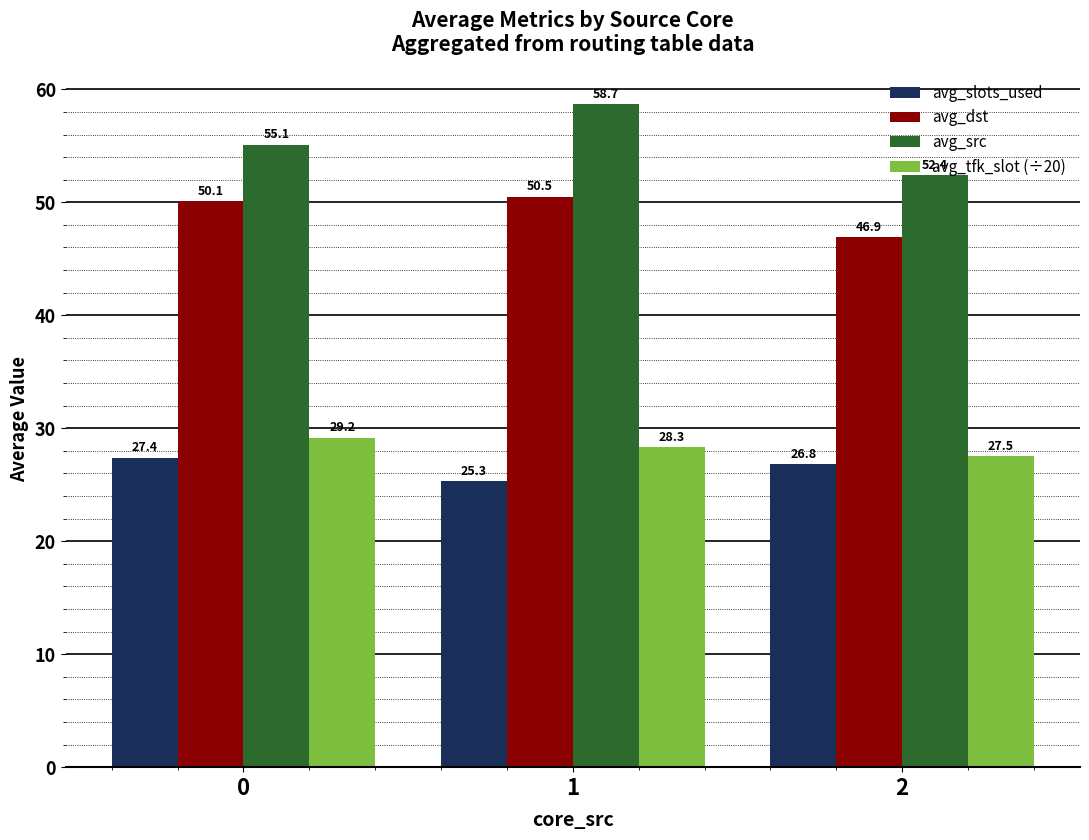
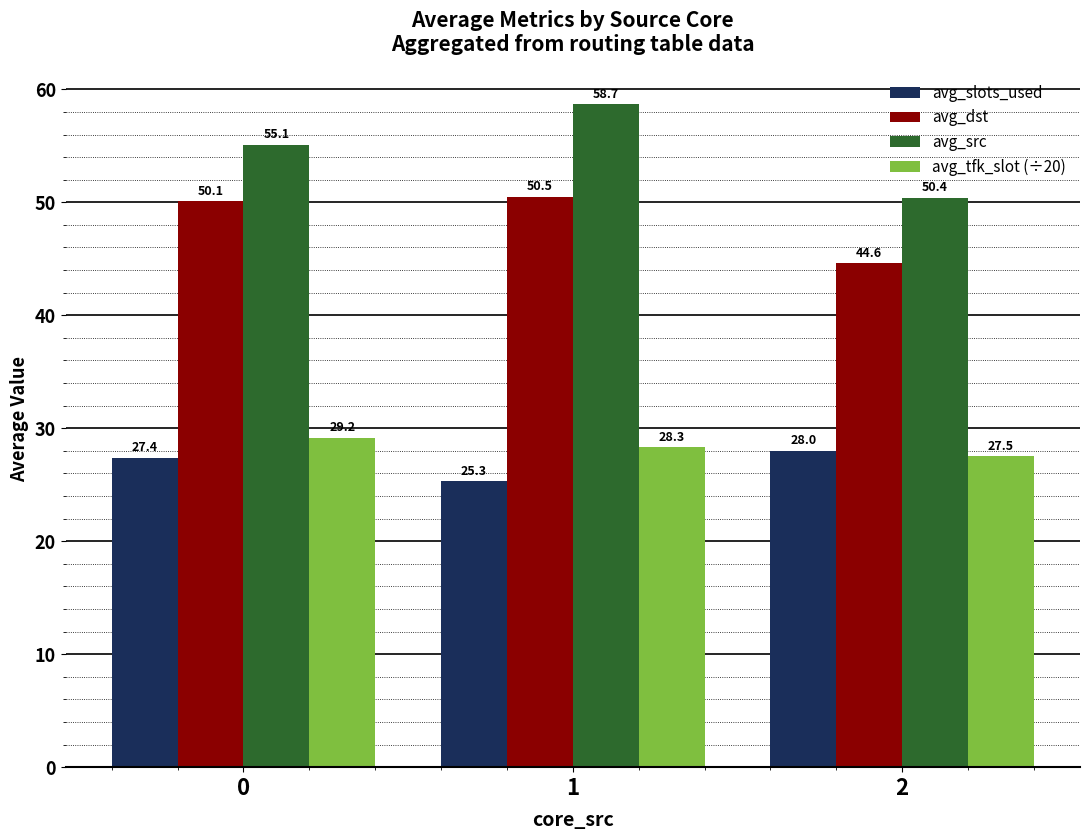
  {
    "avg_slots_used": {
      "0": 27.4,
      "1": 25.3,
-     "2": 26.8
+     "2": 28.0
    },
    "avg_dst": {
      "0": 50.1,
      "1": 50.5,
-     "2": 46.9
+     "2": 44.6
    },
    "avg_src": {
      "0": 55.1,
      "1": 58.7,
-     "2": 52.4
+     "2": 50.4
    },
    "avg_tfk_slot (÷20)": {
      "0": 29.2,
      "1": 28.3,
      "2": 27.5
    }
  }
